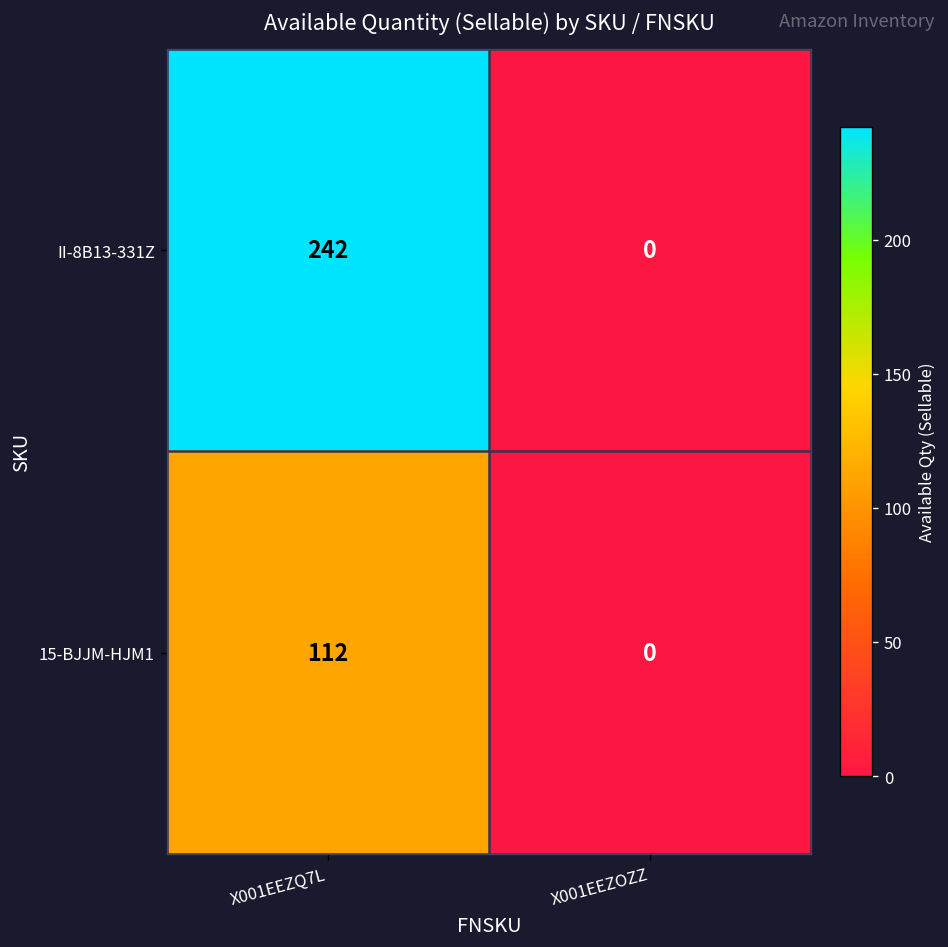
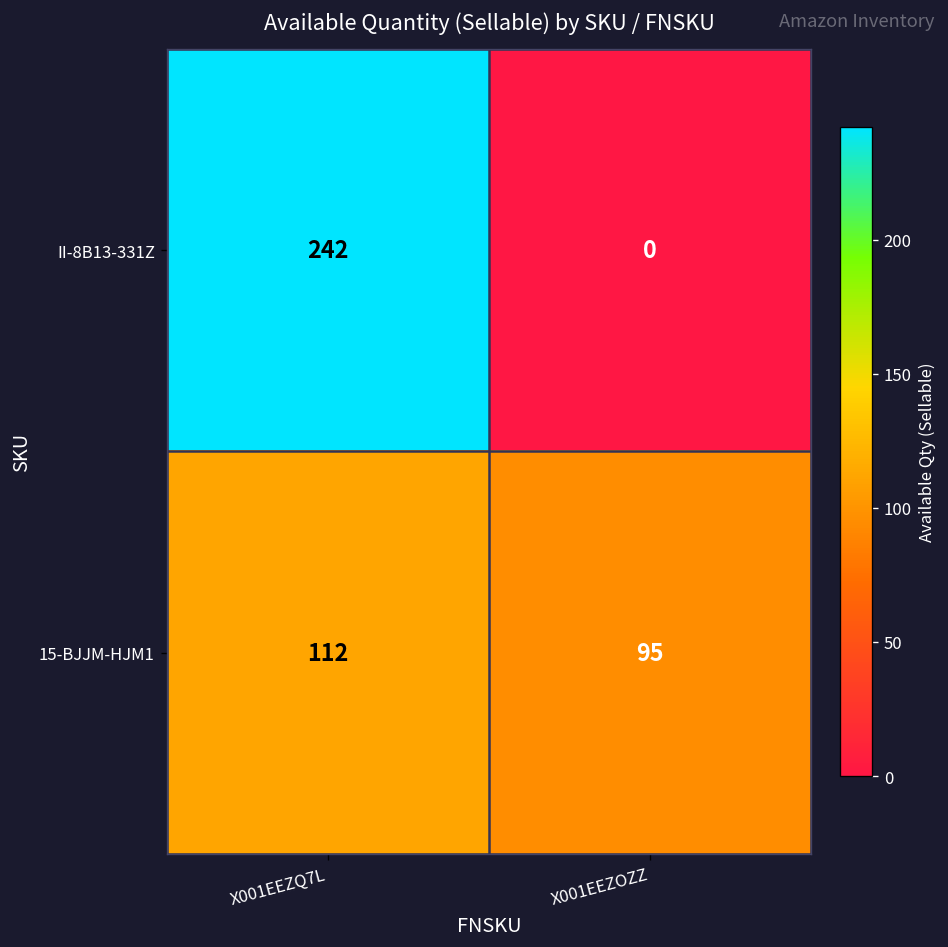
  {
    "II-8B13-331Z": {
      "X001EEZQ7L": 242,
      "X001EEZOZZ": 0
    },
    "15-BJJM-HJM1": {
      "X001EEZQ7L": 112,
-     "X001EEZOZZ": 0
+     "X001EEZOZZ": 95
    }
  }
